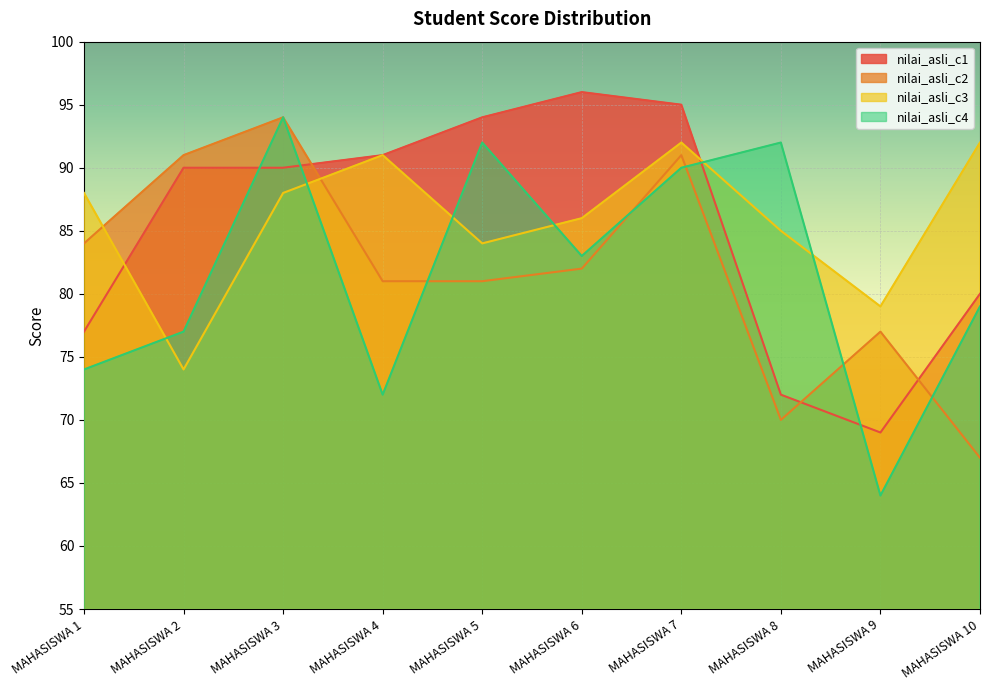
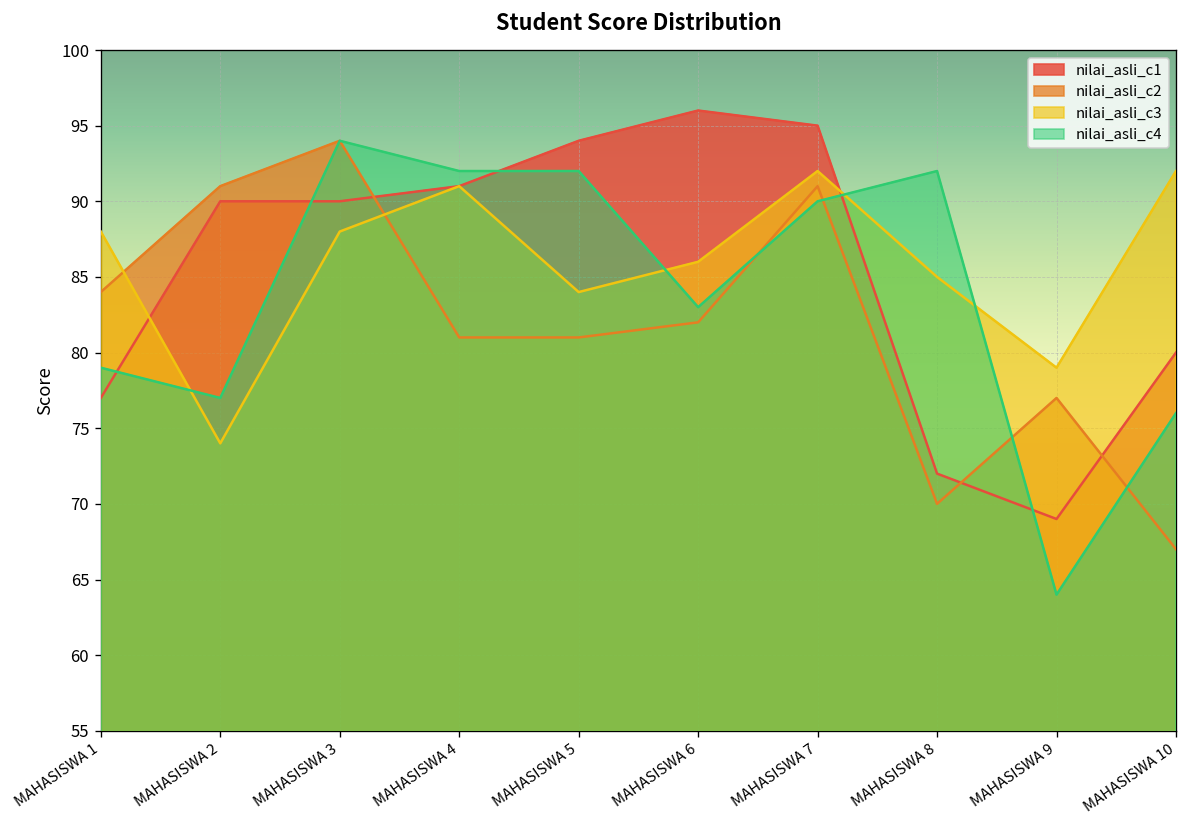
  {
    "nilai_asli_c3": {
      "MAHASISWA 1": 88,
      "MAHASISWA 2": 74,
      "MAHASISWA 3": 88,
      "MAHASISWA 5": 84,
      "MAHASISWA 6": 86,
      "MAHASISWA 7": 92,
      "MAHASISWA 8": 85,
      "MAHASISWA 9": 79,
      "MAHASISWA 10": 92
    },
    "nilai_asli_c4": {
-     "MAHASISWA 1": 74,
+     "MAHASISWA 1": 79,
      "MAHASISWA 2": 77,
-     "MAHASISWA 4": 72,
+     "MAHASISWA 4": 92,
      "MAHASISWA 5": 92,
      "MAHASISWA 6": 83,
      "MAHASISWA 7": 90,
      "MAHASISWA 8": 92,
      "MAHASISWA 9": 64,
-     "MAHASISWA 10": 79
+     "MAHASISWA 10": 76
    }
  }
